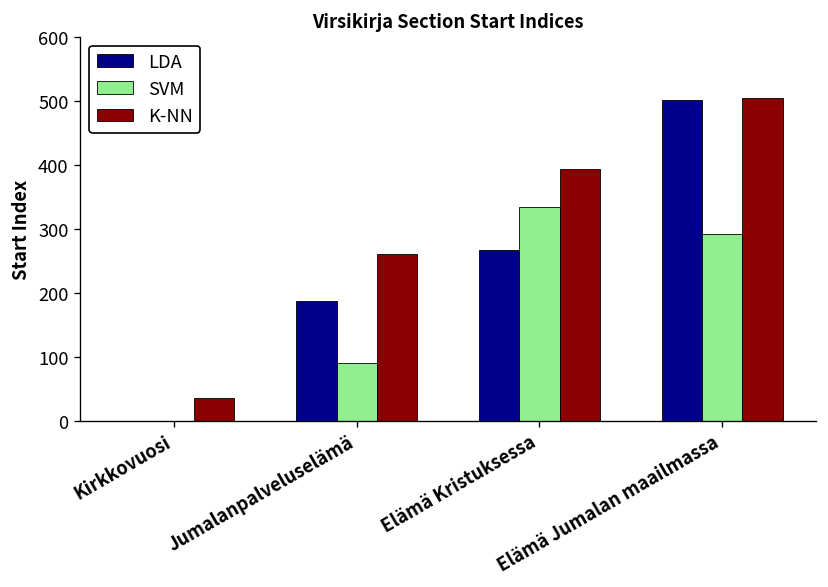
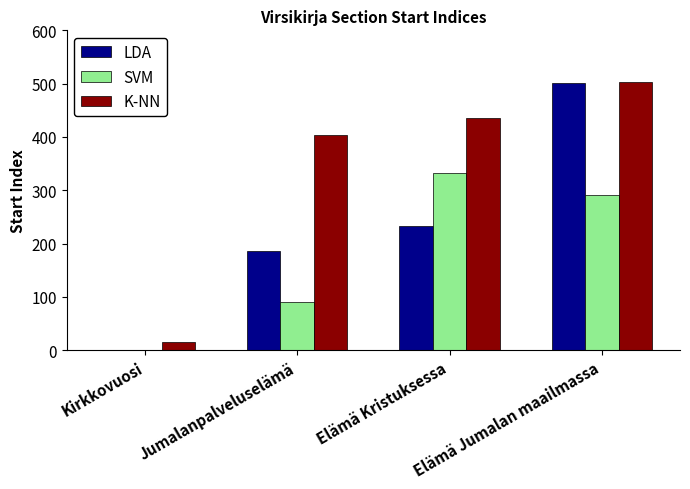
  {
    "LDA": {
      "Kirkkovuosi": 0,
      "Jumalanpalveluselämä": 190,
-     "Elämä Kristuksessa": 270,
+     "Elämä Kristuksessa": 230,
      "Elämä Jumalan maailmassa": 500
    },
    "SVM": {
      "Kirkkovuosi": 0,
      "Jumalanpalveluselämä": 90,
      "Elämä Kristuksessa": 330,
      "Elämä Jumalan maailmassa": 290
    },
    "K-NN": {
-     "Kirkkovuosi": 40,
-     "Jumalanpalveluselämä": 260,
-     "Elämä Kristuksessa": 390,
+     "Kirkkovuosi": 20,
+     "Jumalanpalveluselämä": 400,
+     "Elämä Kristuksessa": 440,
      "Elämä Jumalan maailmassa": 500
    }
  }
